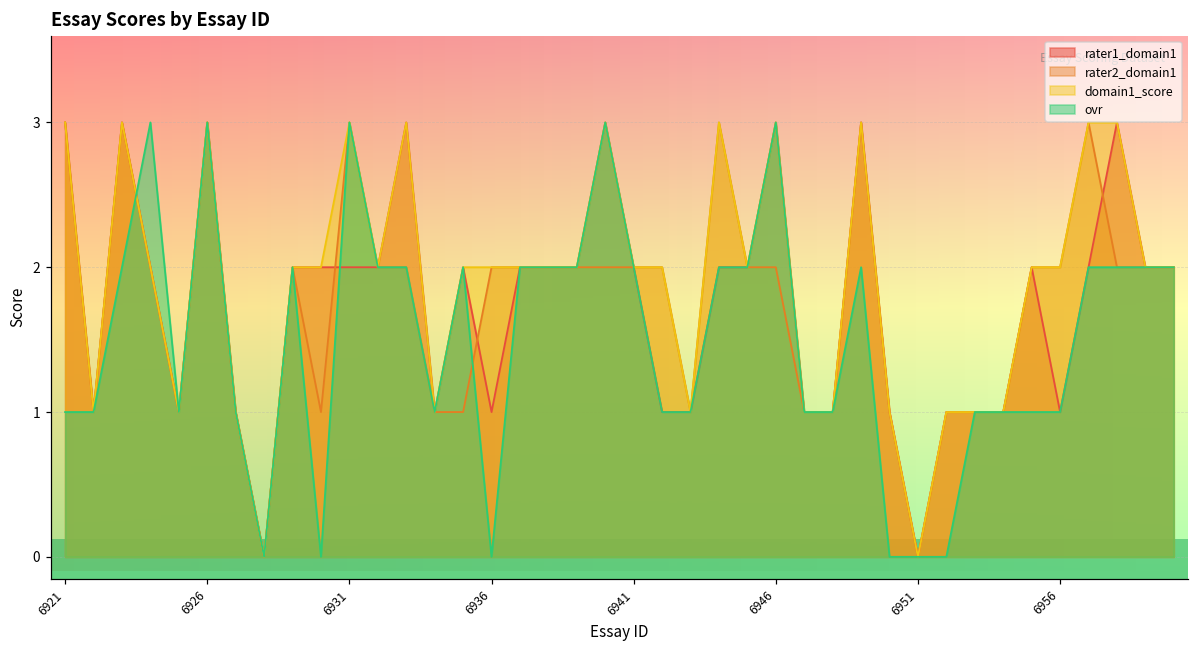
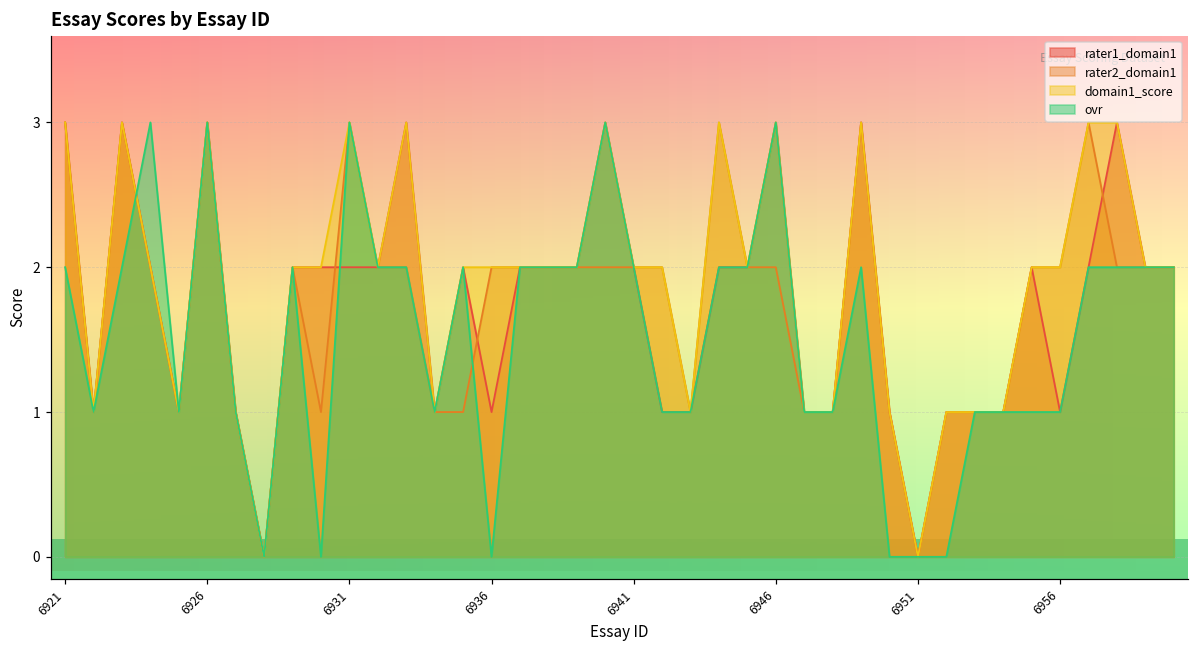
  {
    "ovr": {
-     "6921": 1
+     "6921": 2
    }
  }
